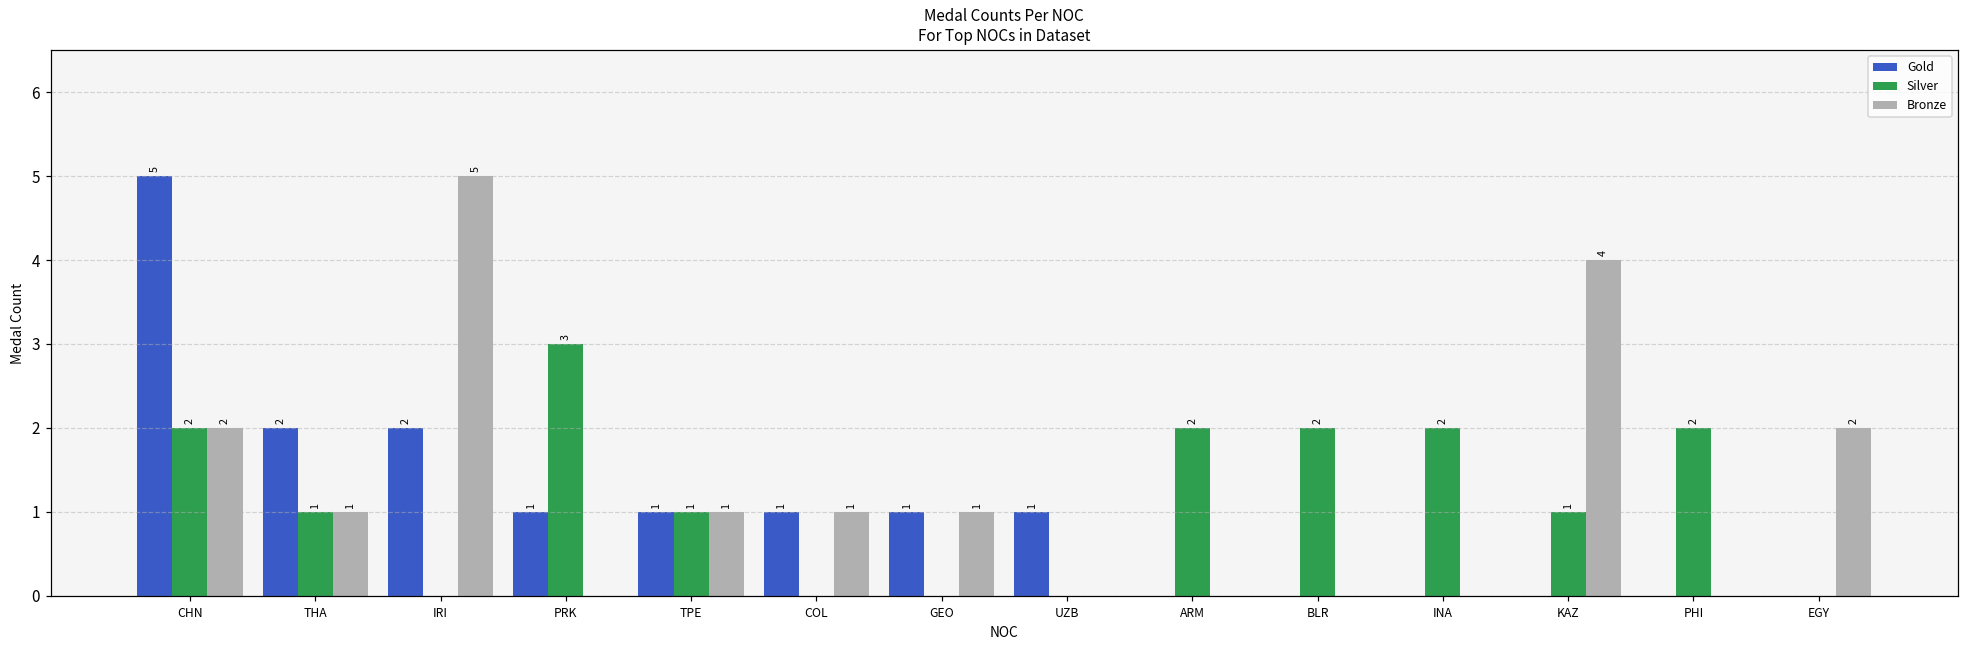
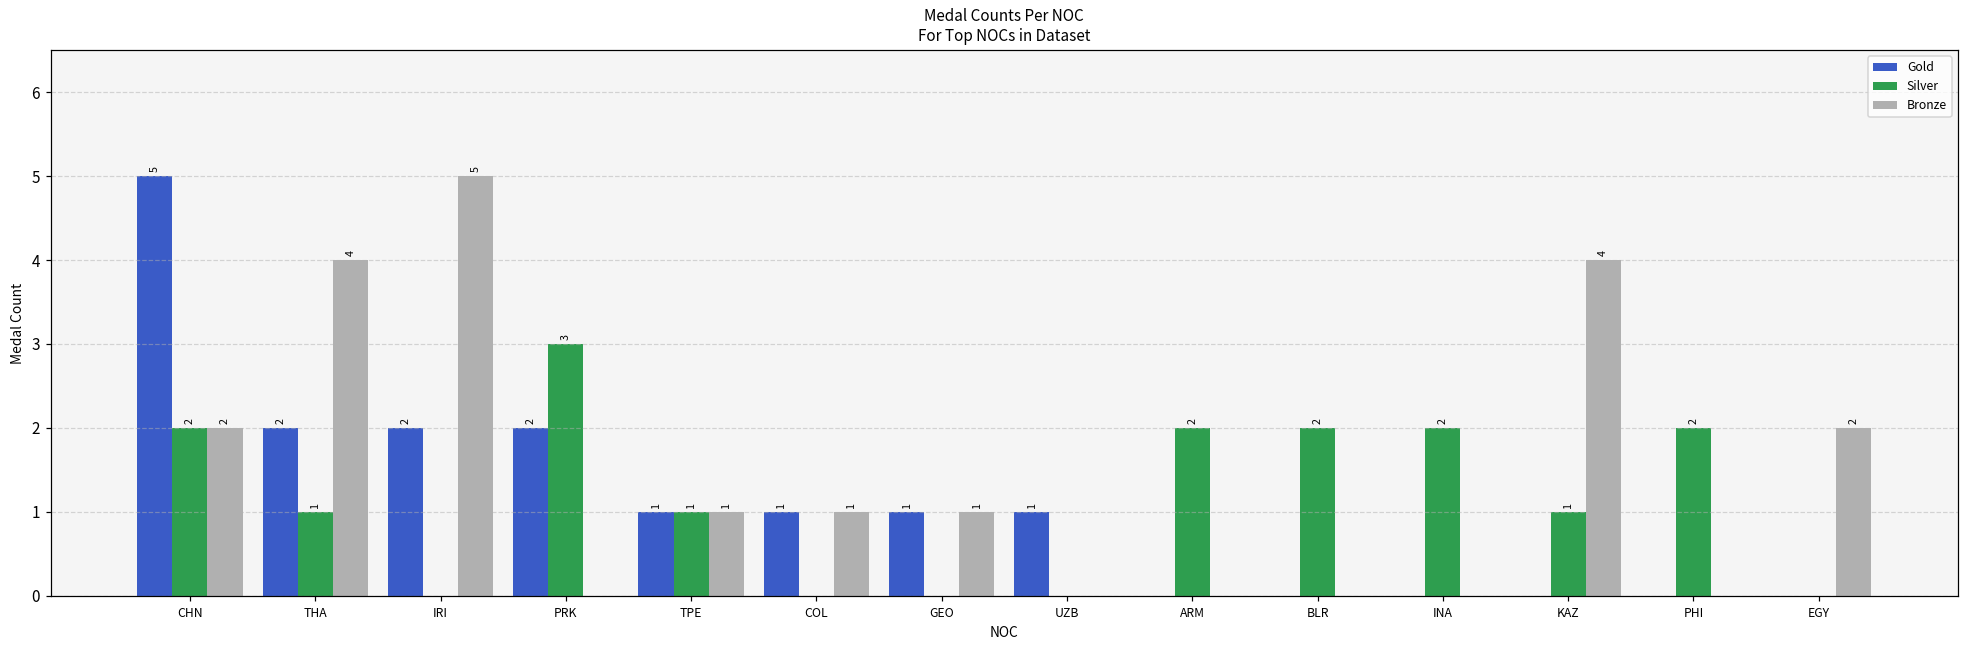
  {
    "Gold": {
      "CHN": 5,
      "THA": 2,
      "IRI": 2,
-     "PRK": 1,
+     "PRK": 2,
      "TPE": 1,
      "COL": 1,
      "GEO": 1,
      "UZB": 1
    },
    "Silver": {
      "CHN": 2,
      "THA": 1,
      "PRK": 3,
      "TPE": 1,
      "ARM": 2,
      "BLR": 2,
      "INA": 2,
      "KAZ": 1,
      "PHI": 2
    },
    "Bronze": {
      "CHN": 2,
-     "THA": 1,
+     "THA": 4,
      "IRI": 5,
      "TPE": 1,
      "COL": 1,
      "GEO": 1,
      "KAZ": 4,
      "EGY": 2
    }
  }
